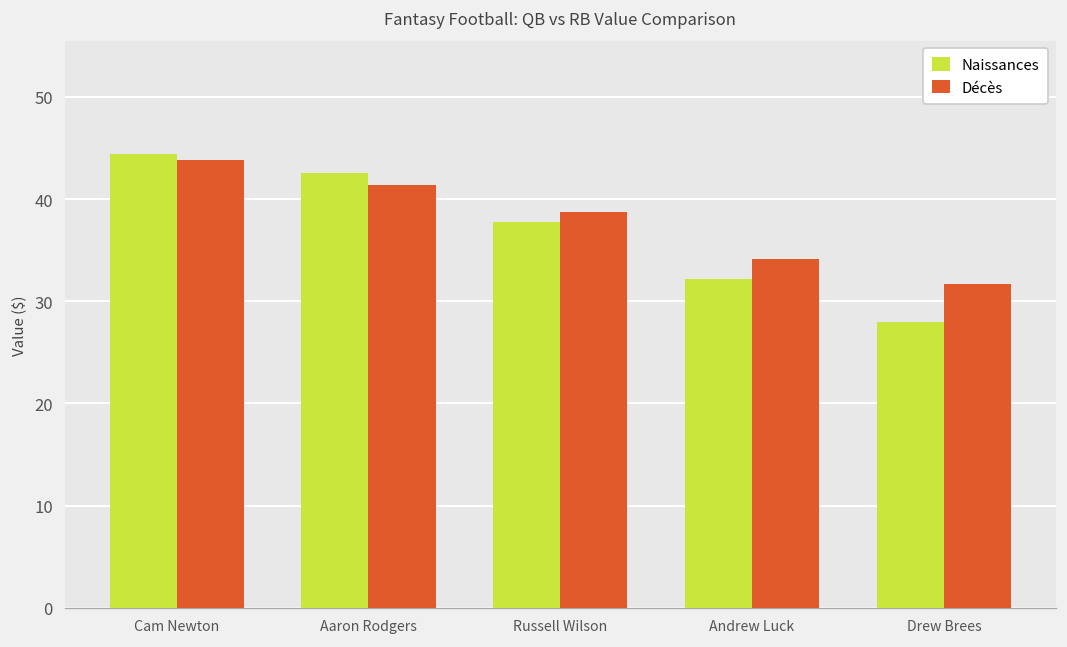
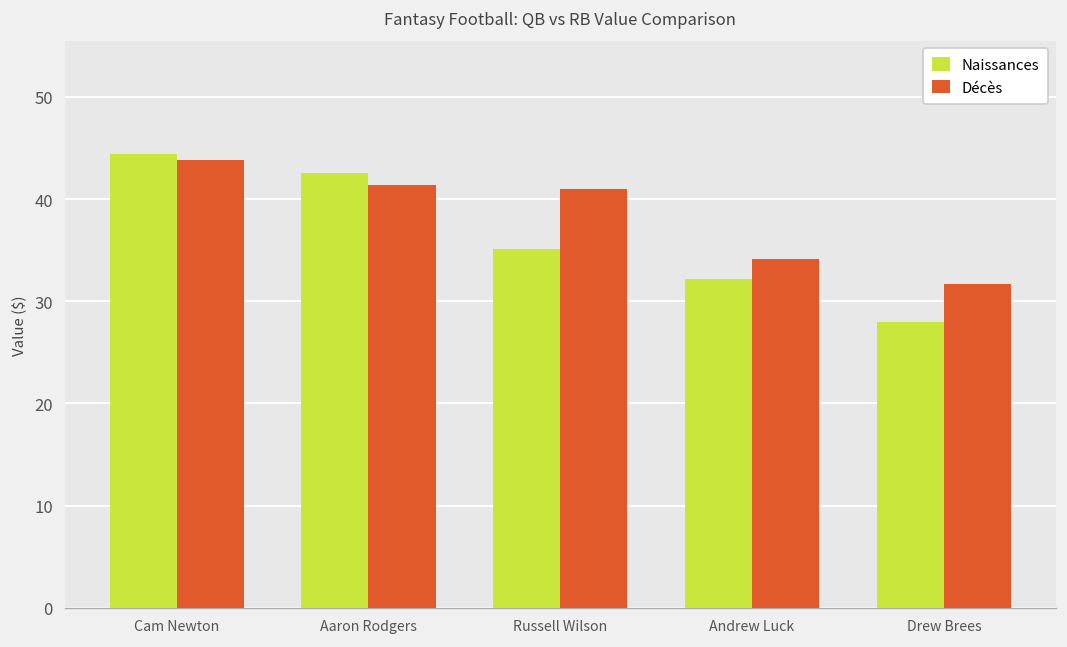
  {
    "Naissances": {
      "Cam Newton": 44,
      "Aaron Rodgers": 43,
-     "Russell Wilson": 38,
+     "Russell Wilson": 35,
      "Andrew Luck": 32,
      "Drew Brees": 28
    },
    "Décès": {
      "Cam Newton": 44,
      "Aaron Rodgers": 41,
-     "Russell Wilson": 39,
+     "Russell Wilson": 41,
      "Andrew Luck": 34,
      "Drew Brees": 32
    }
  }
